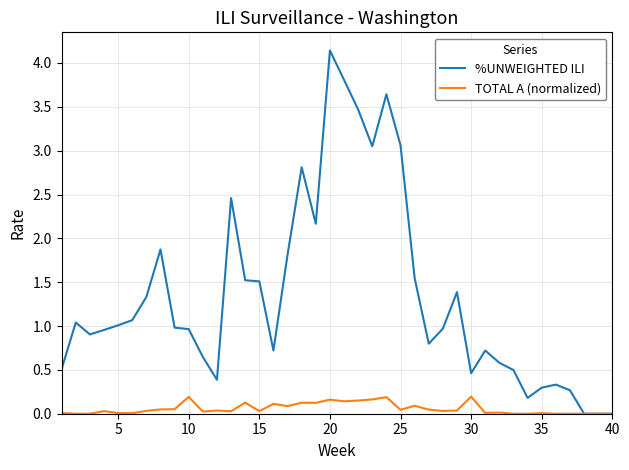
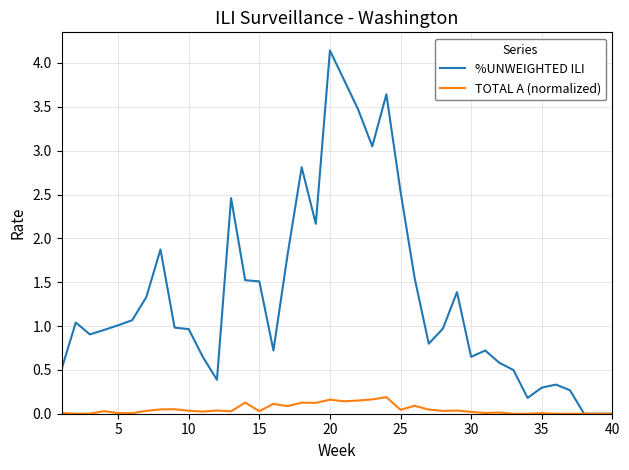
  {
    "%UNWEIGHTED ILI": {
      "5": 1.0,
      "10": 1.0,
      "15": 1.5,
      "20": 4.1,
-     "25": 3.1,
-     "30": 0.5,
+     "25": 2.5,
+     "30": 0.6,
      "35": 0.3
    },
    "TOTAL A (normalized)": {
      "5": 0.0,
-     "10": 0.2,
+     "10": 0.0,
      "15": 0.0,
      "20": 0.2,
      "25": 0.0,
-     "30": 0.2,
+     "30": 0.0,
      "35": 0.0
    }
  }
